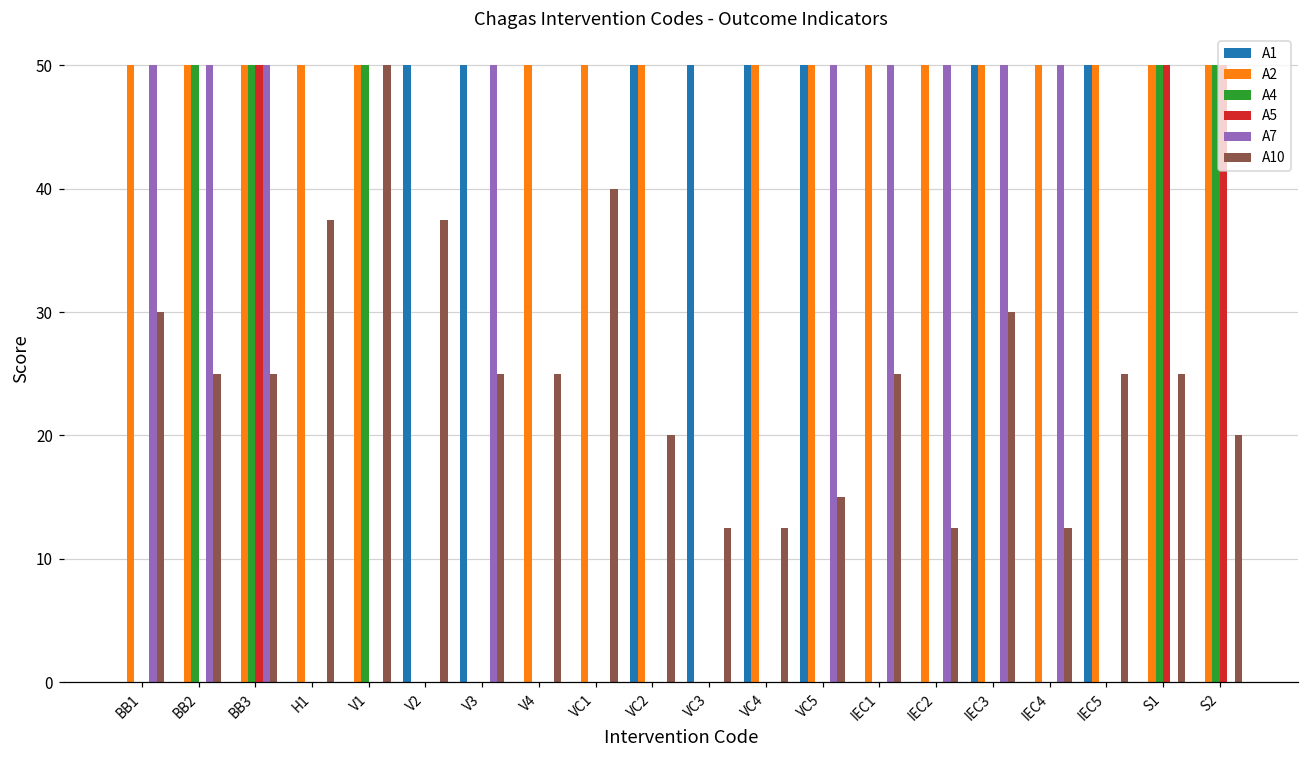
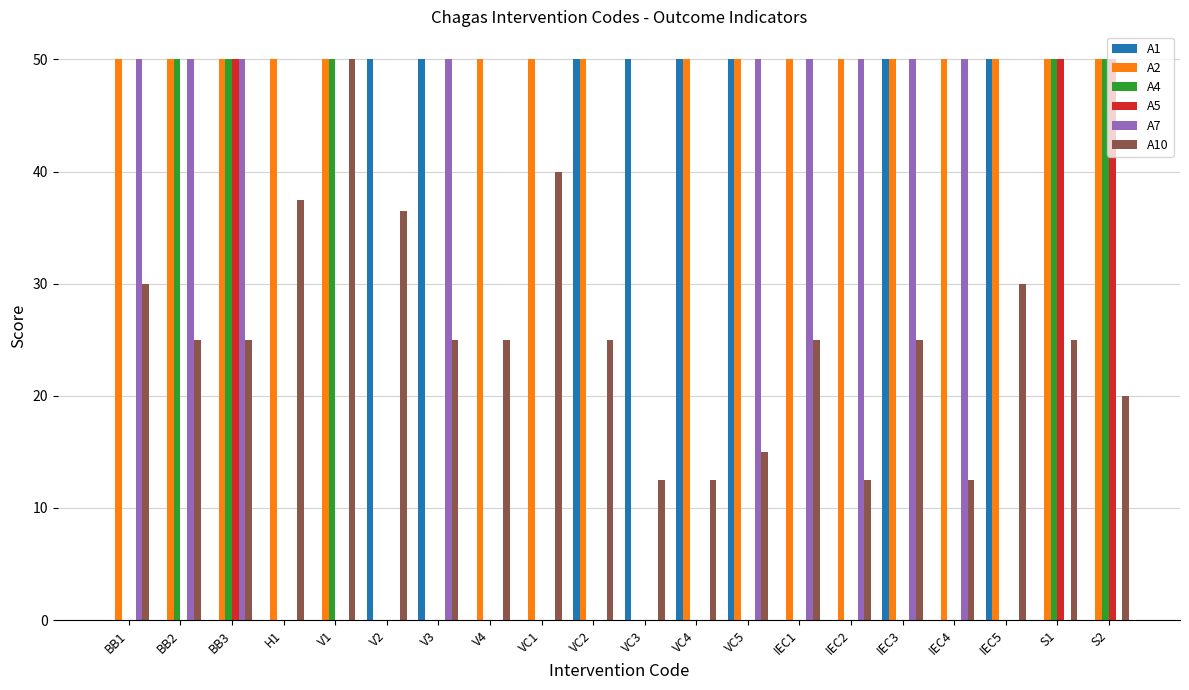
  {
    "A1": {
      "BB1": 0.0,
      "BB2": 0.0,
      "BB3": 0.0,
      "H1": 0.0,
      "V1": 0.0,
      "V2": 50.0,
      "V3": 50.0,
      "V4": 0.0,
      "VC1": 0.0,
      "VC2": 50.0,
      "VC3": 50.0,
      "VC4": 50.0,
      "VC5": 50.0,
      "IEC1": 0.0,
      "IEC2": 0.0,
      "IEC3": 50.0,
      "IEC4": 0.0,
      "IEC5": 50.0,
      "S1": 0.0,
      "S2": 0.0
    },
    "A2": {
      "BB1": 50.0,
      "BB2": 50.0,
      "BB3": 50.0,
      "H1": 50.0,
      "V1": 50.0,
      "V2": 0.0,
      "V3": 0.0,
      "V4": 50.0,
      "VC1": 50.0,
      "VC2": 50.0,
      "VC3": 0.0,
      "VC4": 50.0,
      "VC5": 50.0,
      "IEC1": 50.0,
      "IEC2": 50.0,
      "IEC3": 50.0,
      "IEC4": 50.0,
      "IEC5": 50.0,
      "S1": 50.0,
      "S2": 50.0
    },
    "A4": {
      "BB1": 0.0,
      "BB2": 50.0,
      "BB3": 50.0,
      "H1": 0.0,
      "V1": 50.0,
      "V2": 0.0,
      "V3": 0.0,
      "V4": 0.0,
      "VC1": 0.0,
      "VC2": 0.0,
      "VC3": 0.0,
      "VC4": 0.0,
      "VC5": 0.0,
      "IEC1": 0.0,
      "IEC2": 0.0,
      "IEC3": 0.0,
      "IEC4": 0.0,
      "IEC5": 0.0,
      "S1": 50.0,
      "S2": 50.0
    },
    "A5": {
      "BB1": 0.0,
      "BB2": 0.0,
      "BB3": 50.0,
      "H1": 0.0,
      "V1": 0.0,
      "V2": 0.0,
      "V3": 0.0,
      "V4": 0.0,
      "VC1": 0.0,
      "VC2": 0.0,
      "VC3": 0.0,
      "VC4": 0.0,
      "VC5": 0.0,
      "IEC1": 0.0,
      "IEC2": 0.0,
      "IEC3": 0.0,
      "IEC4": 0.0,
      "IEC5": 0.0,
      "S1": 50.0
    },
    "A7": {
      "BB1": 50.0,
      "BB2": 50.0,
      "BB3": 50.0,
      "H1": 0.0,
      "V1": 0.0,
      "V2": 0.0,
      "V3": 50.0,
      "V4": 0.0,
      "VC1": 0.0,
      "VC2": 0.0,
      "VC3": 0.0,
      "VC4": 0.0,
      "VC5": 50.0,
      "IEC1": 50.0,
      "IEC2": 50.0,
      "IEC3": 50.0,
      "IEC4": 50.0,
      "IEC5": 0.0,
      "S1": 0.0,
      "S2": 0.0
    },
    "A10": {
      "BB1": 30.0,
      "BB2": 25.0,
      "BB3": 25.0,
      "H1": 37.5,
      "V1": 50.0,
-     "V2": 37.5,
+     "V2": 36.5,
      "V3": 25.0,
      "V4": 25.0,
      "VC1": 40.0,
-     "VC2": 20.0,
+     "VC2": 25.0,
      "VC3": 12.5,
      "VC4": 12.5,
      "VC5": 15.0,
      "IEC1": 25.0,
      "IEC2": 12.5,
-     "IEC3": 30.0,
+     "IEC3": 25.0,
      "IEC4": 12.5,
-     "IEC5": 25.0,
+     "IEC5": 30.0,
      "S1": 25.0,
      "S2": 20.0
    }
  }
